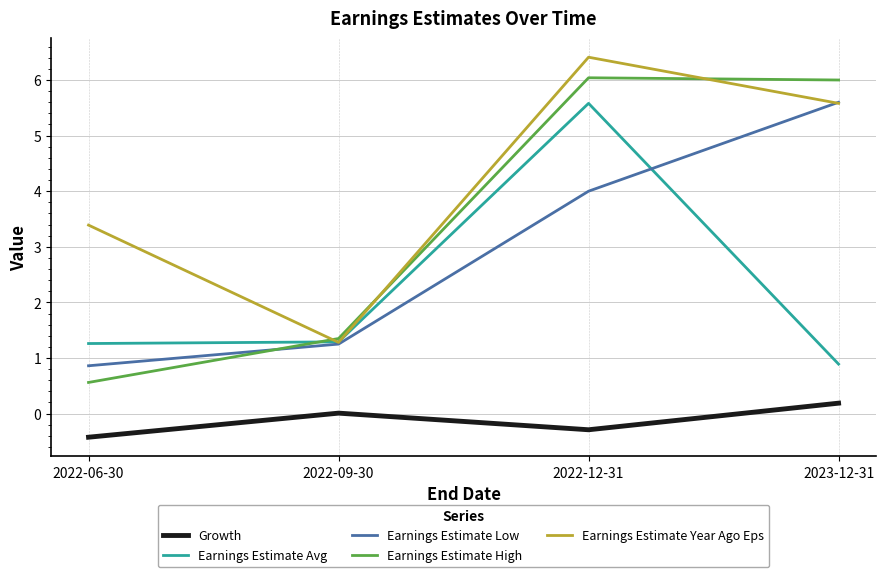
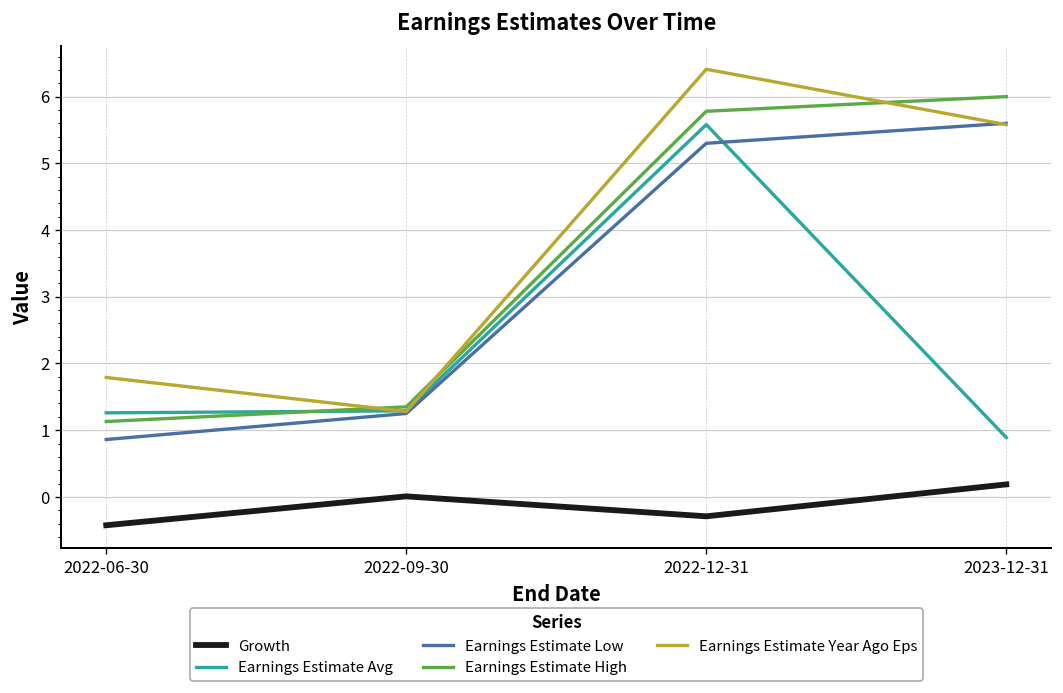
  {
    "Growth": {
      "2022-06-30": -0.4,
      "2022-09-30": 0.0,
      "2022-12-31": -0.3,
      "2023-12-31": 0.2
    },
    "Earnings Estimate Avg": {
      "2022-06-30": 1.3,
      "2022-12-31": 5.6,
      "2023-12-31": 0.9
    },
    "Earnings Estimate Low": {
      "2022-06-30": 0.9,
-     "2022-12-31": 4.0
+     "2022-12-31": 5.3
    },
    "Earnings Estimate High": {
-     "2022-06-30": 0.6,
+     "2022-06-30": 1.1,
      "2022-09-30": 1.4,
-     "2022-12-31": 6.0,
+     "2022-12-31": 5.8,
      "2023-12-31": 6.0
    },
    "Earnings Estimate Year Ago Eps": {
-     "2022-06-30": 3.4,
+     "2022-06-30": 1.8,
      "2022-12-31": 6.4
    }
  }
